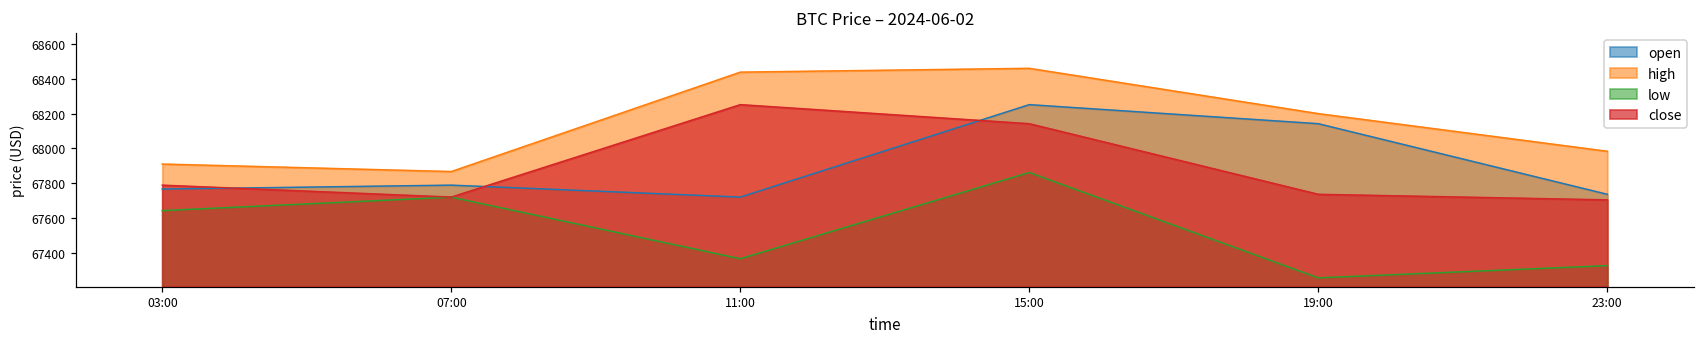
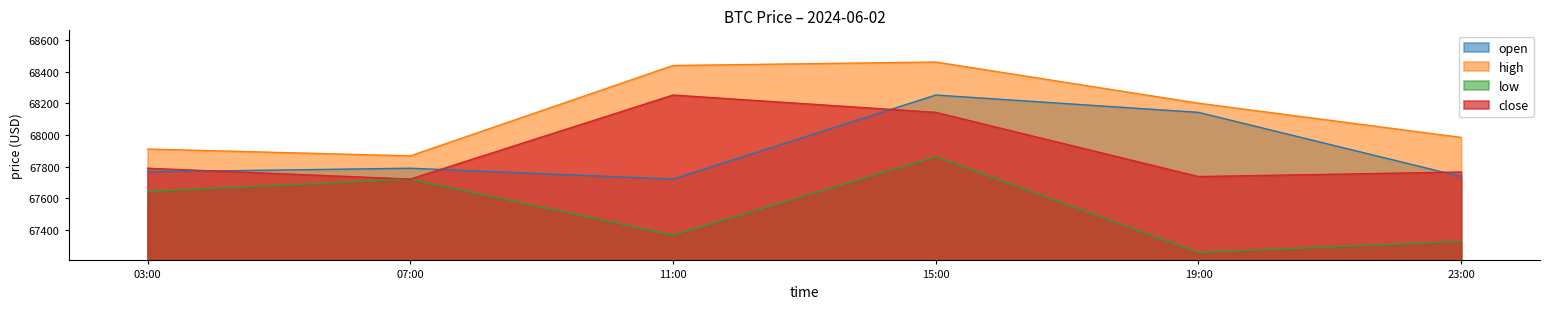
  {
    "open": {
      "03:00": 67770,
      "07:00": 67790,
      "11:00": 67720,
      "15:00": 68250,
      "19:00": 68140,
      "23:00": 67740
    },
    "high": {
      "03:00": 67910,
      "07:00": 67870,
      "11:00": 68440,
      "15:00": 68460,
      "19:00": 68200,
      "23:00": 67980
    },
    "low": {
      "03:00": 67640,
      "11:00": 67370,
      "15:00": 67860,
      "19:00": 67260,
      "23:00": 67330
    },
    "close": {
      "03:00": 67790,
      "11:00": 68250,
      "15:00": 68140,
      "19:00": 67740,
-     "23:00": 67700
+     "23:00": 67770
    }
  }
